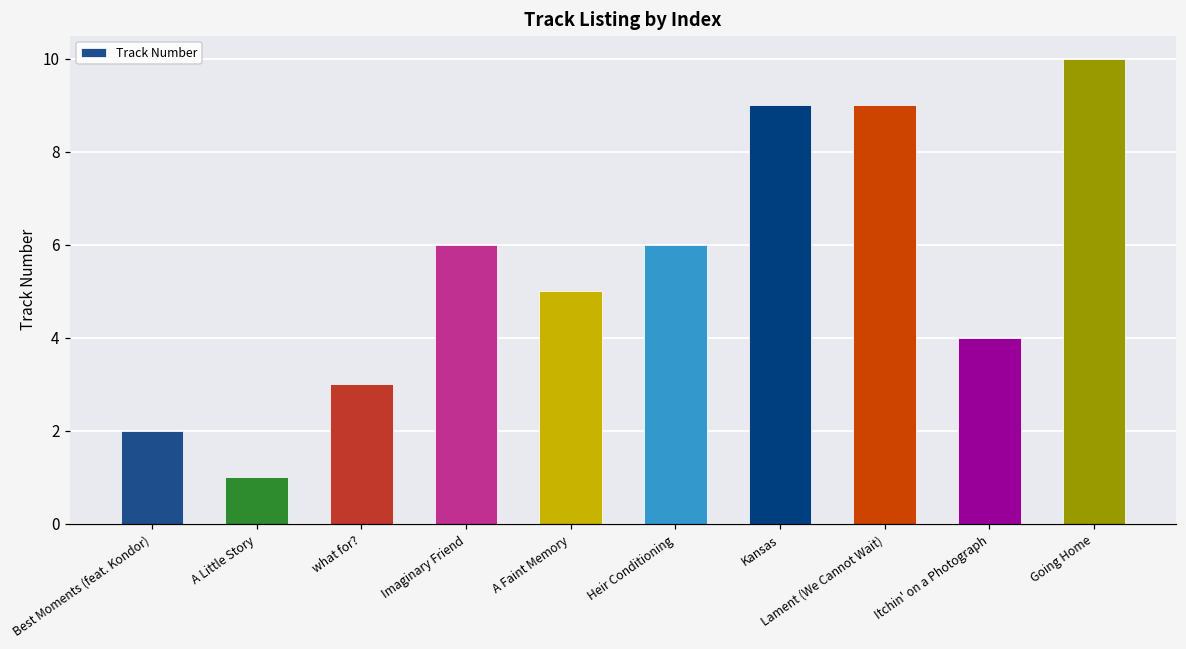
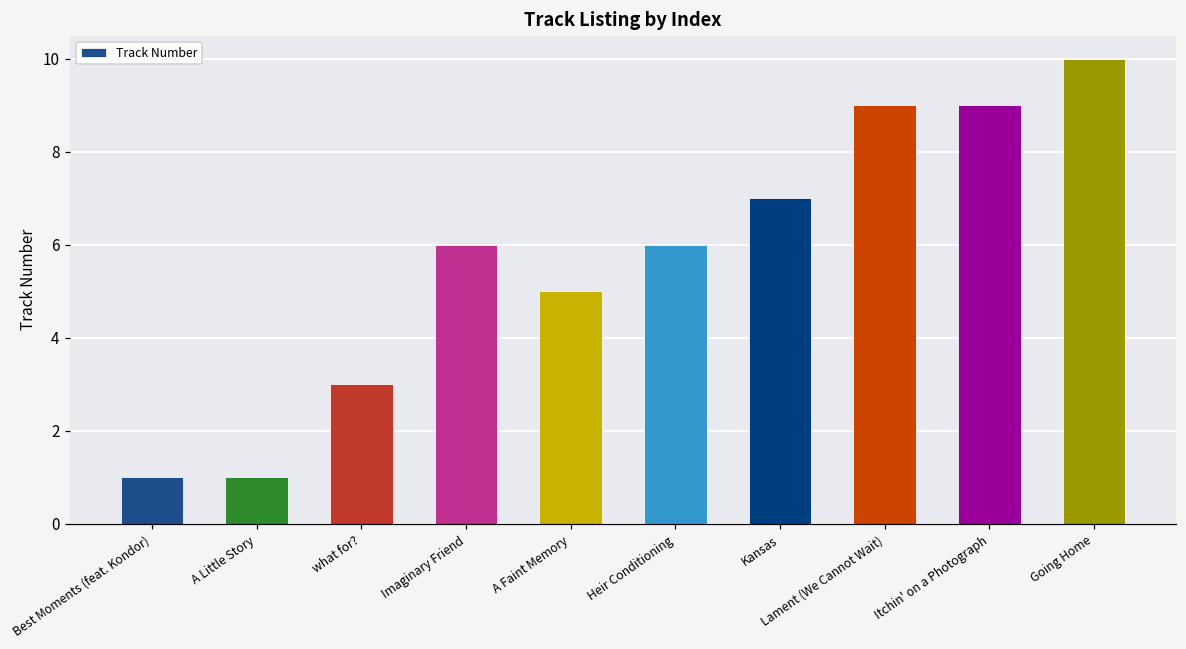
  {
-   "Best Moments (feat. Kondor)": 2,
+   "Best Moments (feat. Kondor)": 1,
    "A Little Story": 1,
    "what for?": 3,
    "Imaginary Friend": 6,
    "A Faint Memory": 5,
    "Heir Conditioning": 6,
-   "Kansas": 9,
+   "Kansas": 7,
    "Lament (We Cannot Wait)": 9,
-   "Itchin' on a Photograph": 4,
+   "Itchin' on a Photograph": 9,
    "Going Home": 10
  }
